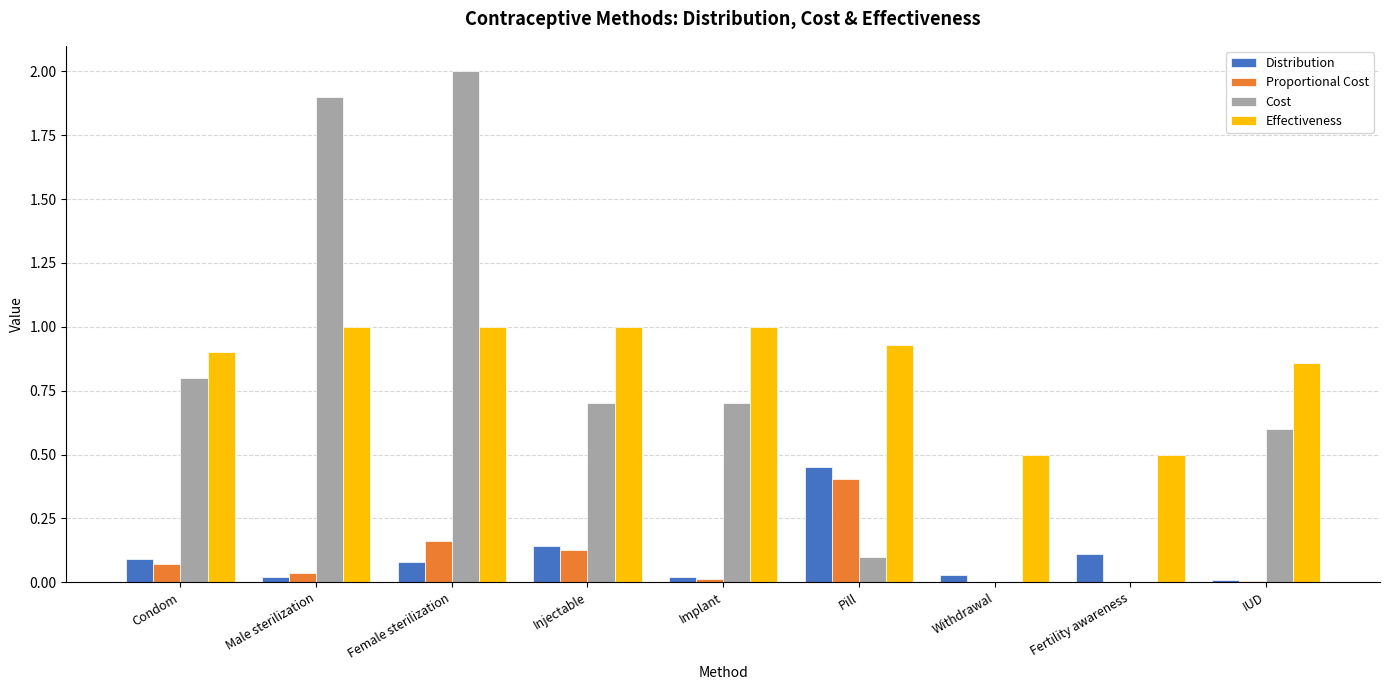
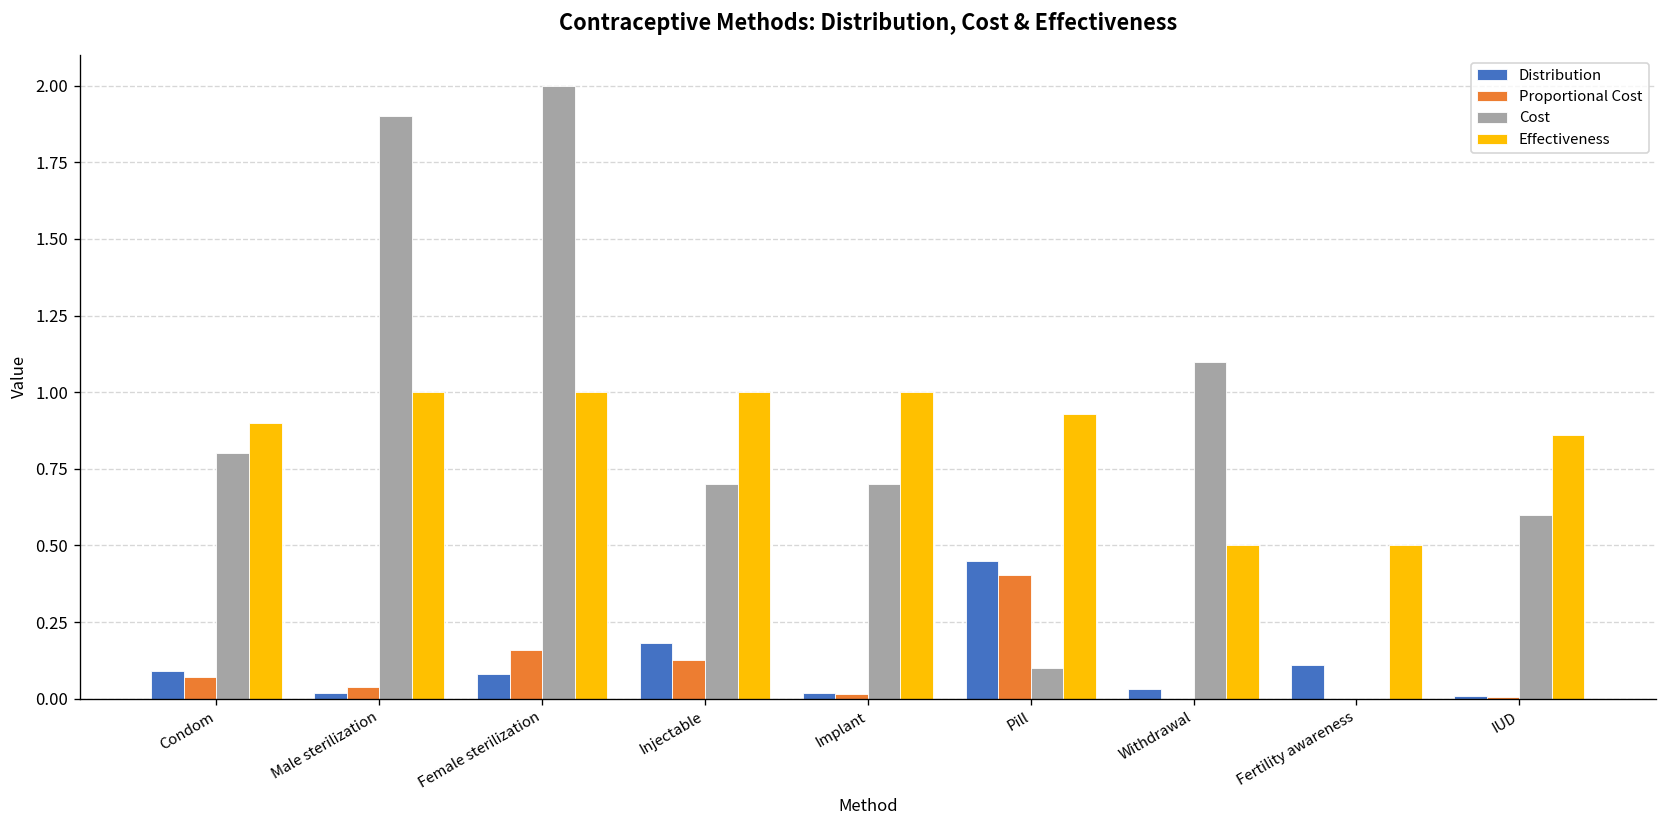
  {
    "Distribution": {
      "Condom": 0.09,
      "Male sterilization": 0.02,
      "Female sterilization": 0.08,
-     "Injectable": 0.14,
+     "Injectable": 0.18,
      "Implant": 0.02,
      "Pill": 0.45,
      "Withdrawal": 0.03,
      "Fertility awareness": 0.11,
      "IUD": 0.01
    },
    "Proportional Cost": {
      "Condom": 0.07,
      "Male sterilization": 0.04,
      "Female sterilization": 0.16,
      "Injectable": 0.13,
      "Implant": 0.01,
      "Pill": 0.41,
      "Withdrawal": 0.00,
      "Fertility awareness": 0.00
    },
    "Cost": {
      "Condom": 0.8,
      "Male sterilization": 1.9,
      "Female sterilization": 2.0,
      "Injectable": 0.7,
      "Implant": 0.7,
      "Pill": 0.1,
-     "Withdrawal": 0.0,
+     "Withdrawal": 1.1,
      "Fertility awareness": 0.0,
      "IUD": 0.6
    },
    "Effectiveness": {
      "Condom": 0.90,
      "Male sterilization": 1.00,
      "Female sterilization": 1.00,
      "Injectable": 1.00,
      "Implant": 1.00,
      "Pill": 0.93,
      "Withdrawal": 0.50,
      "Fertility awareness": 0.50,
      "IUD": 0.86
    }
  }
